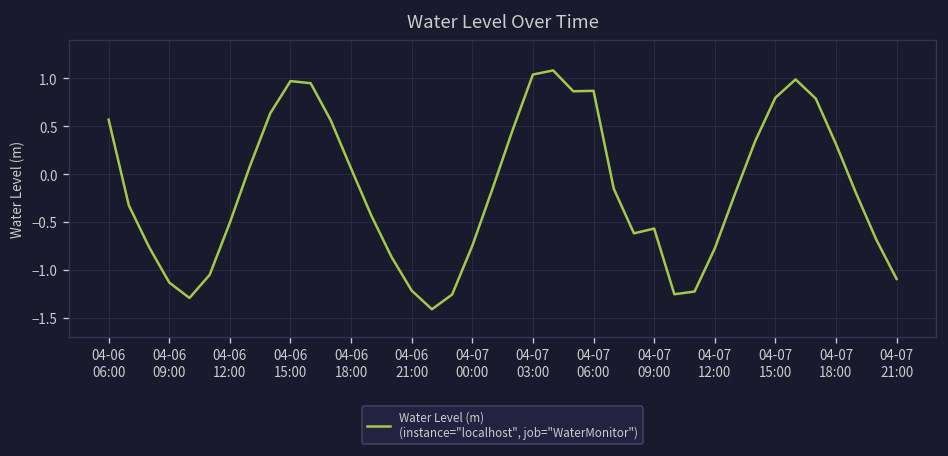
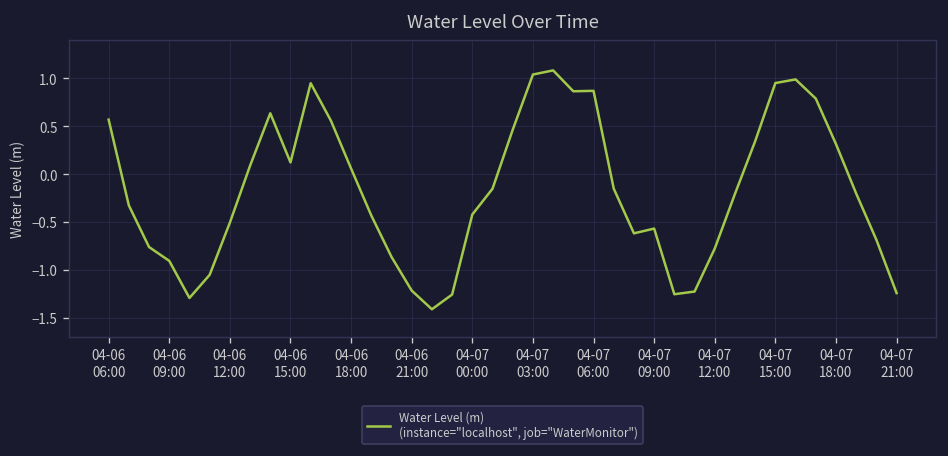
  {
    "04-06 06:00": 0.6,
-   "04-06 09:00": -1.1,
+   "04-06 09:00": -0.9,
    "04-06 12:00": -0.5,
-   "04-06 15:00": 1.0,
+   "04-06 15:00": 0.1,
    "04-06 18:00": 0.1,
    "04-06 21:00": -1.2,
-   "04-07 00:00": -0.7,
+   "04-07 00:00": -0.4,
    "04-07 03:00": 1.0,
    "04-07 06:00": 0.9,
    "04-07 09:00": -0.6,
    "04-07 12:00": -0.8,
-   "04-07 15:00": 0.8,
+   "04-07 15:00": 1.0,
    "04-07 18:00": 0.3,
-   "04-07 21:00": -1.1
+   "04-07 21:00": -1.2
  }
